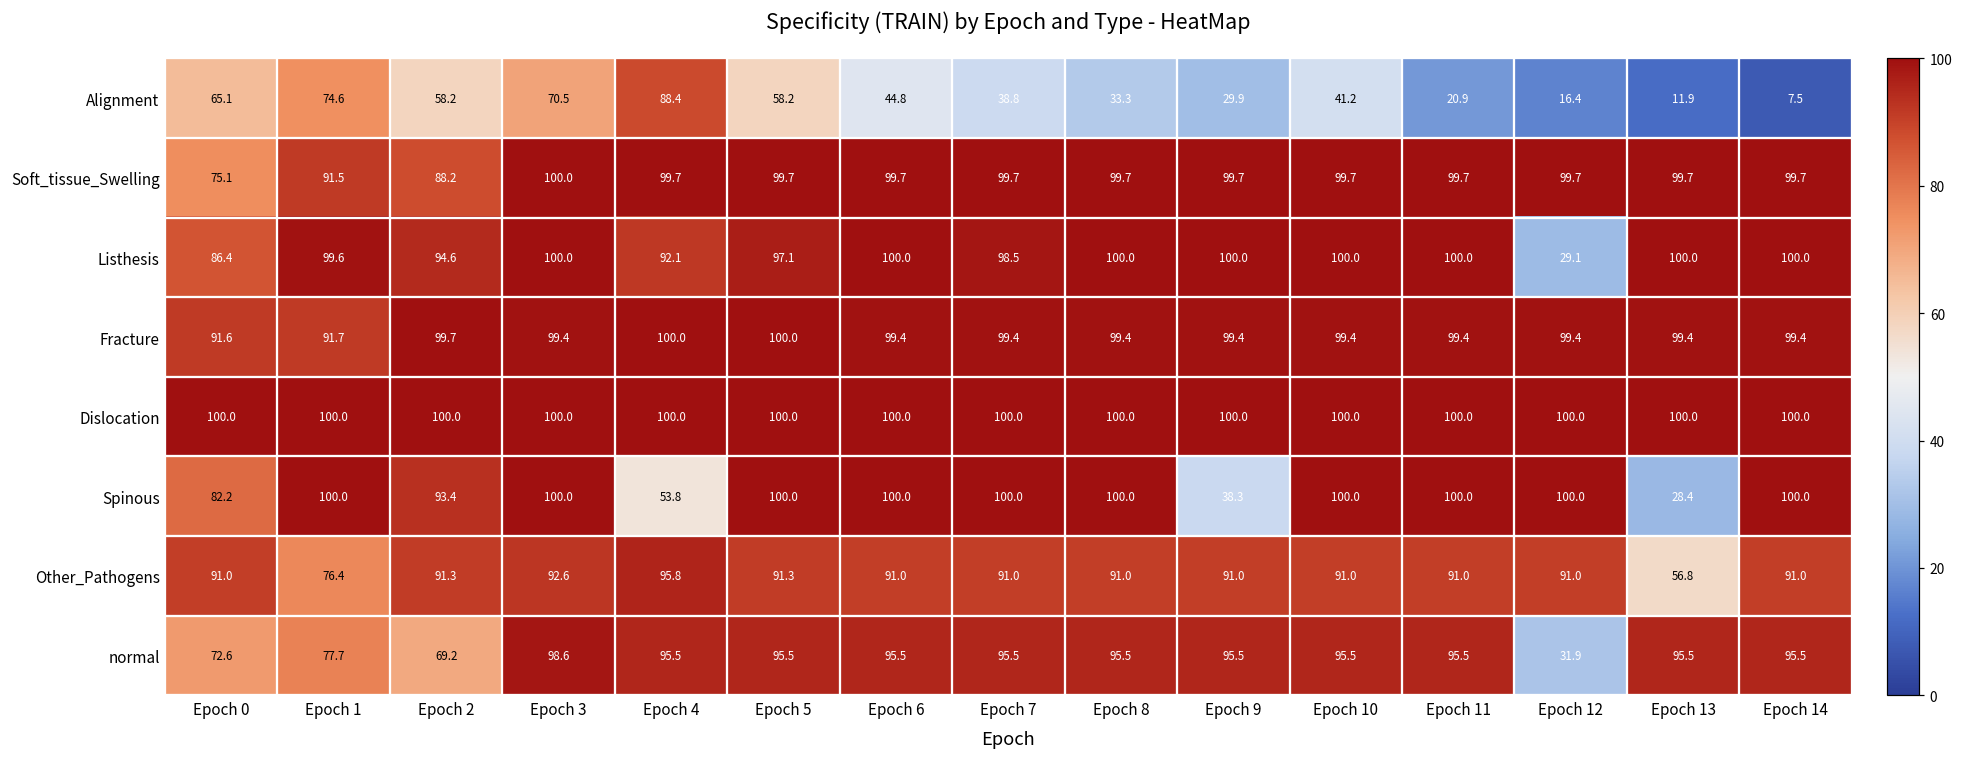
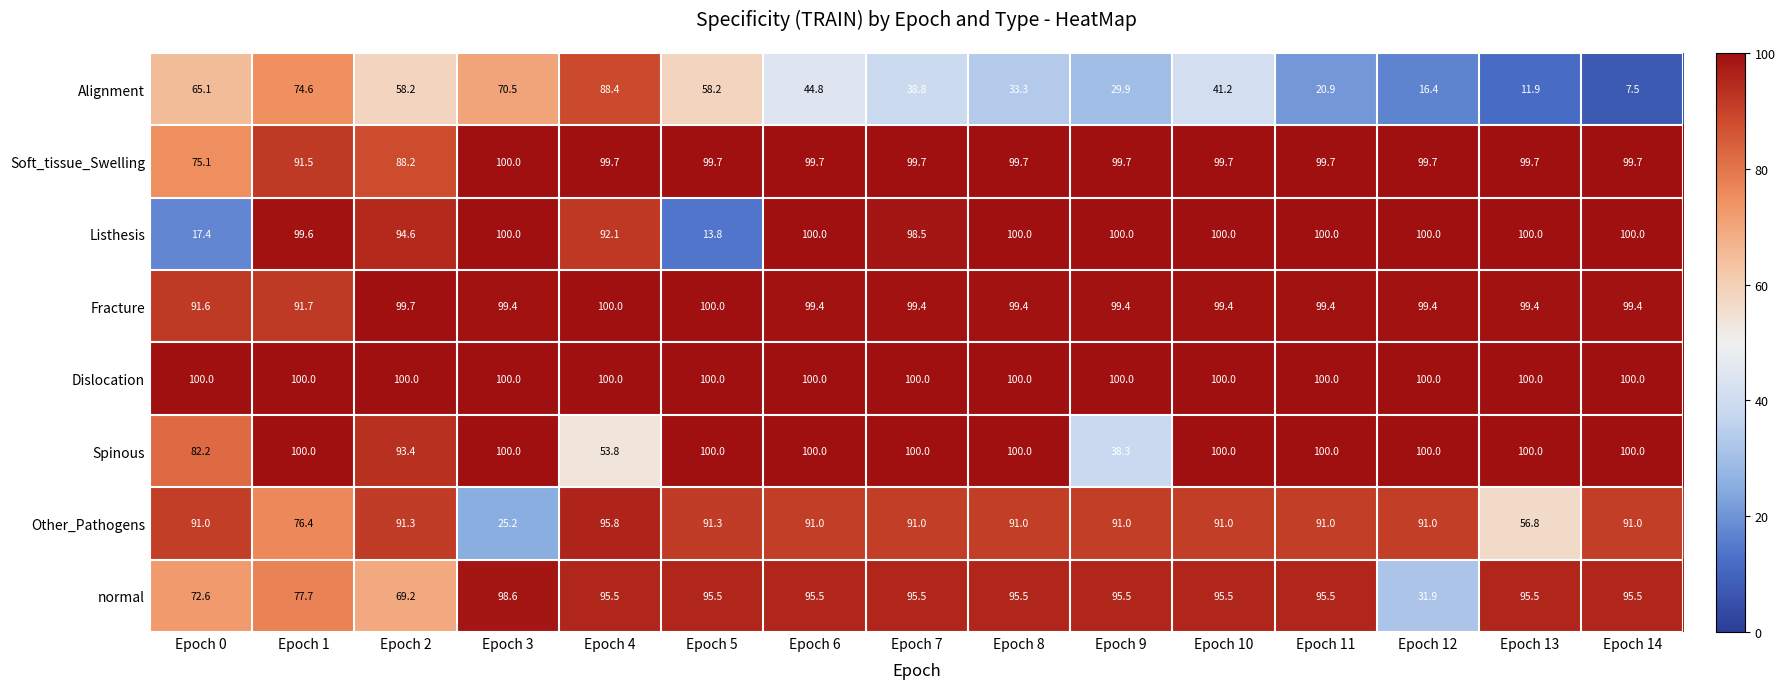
  {
    "Alignment": {
      "Epoch 0": 65.1,
      "Epoch 1": 74.6,
      "Epoch 2": 58.2,
      "Epoch 3": 70.5,
      "Epoch 4": 88.4,
      "Epoch 5": 58.2,
      "Epoch 6": 44.8,
      "Epoch 7": 38.8,
      "Epoch 8": 33.3,
      "Epoch 9": 29.9,
      "Epoch 10": 41.2,
      "Epoch 11": 20.9,
      "Epoch 12": 16.4,
      "Epoch 13": 11.9,
      "Epoch 14": 7.5
    },
    "Soft_tissue_Swelling": {
      "Epoch 0": 75.1,
      "Epoch 1": 91.5,
      "Epoch 2": 88.2,
      "Epoch 3": 100.0,
      "Epoch 4": 99.7,
      "Epoch 5": 99.7,
      "Epoch 6": 99.7,
      "Epoch 7": 99.7,
      "Epoch 8": 99.7,
      "Epoch 9": 99.7,
      "Epoch 10": 99.7,
      "Epoch 11": 99.7,
      "Epoch 12": 99.7,
      "Epoch 13": 99.7,
      "Epoch 14": 99.7
    },
    "Listhesis": {
-     "Epoch 0": 86.4,
+     "Epoch 0": 17.4,
      "Epoch 1": 99.6,
      "Epoch 2": 94.6,
      "Epoch 3": 100.0,
      "Epoch 4": 92.1,
-     "Epoch 5": 97.1,
+     "Epoch 5": 13.8,
      "Epoch 6": 100.0,
      "Epoch 7": 98.5,
      "Epoch 8": 100.0,
      "Epoch 9": 100.0,
      "Epoch 10": 100.0,
      "Epoch 11": 100.0,
-     "Epoch 12": 29.1,
+     "Epoch 12": 100.0,
      "Epoch 13": 100.0,
      "Epoch 14": 100.0
    },
    "Fracture": {
      "Epoch 0": 91.6,
      "Epoch 1": 91.7,
      "Epoch 2": 99.7,
      "Epoch 3": 99.4,
      "Epoch 4": 100.0,
      "Epoch 5": 100.0,
      "Epoch 6": 99.4,
      "Epoch 7": 99.4,
      "Epoch 8": 99.4,
      "Epoch 9": 99.4,
      "Epoch 10": 99.4,
      "Epoch 11": 99.4,
      "Epoch 12": 99.4,
      "Epoch 13": 99.4,
      "Epoch 14": 99.4
    },
    "Dislocation": {
      "Epoch 0": 100.0,
      "Epoch 1": 100.0,
      "Epoch 2": 100.0,
      "Epoch 3": 100.0,
      "Epoch 4": 100.0,
      "Epoch 5": 100.0,
      "Epoch 6": 100.0,
      "Epoch 7": 100.0,
      "Epoch 8": 100.0,
      "Epoch 9": 100.0,
      "Epoch 10": 100.0,
      "Epoch 11": 100.0,
      "Epoch 12": 100.0,
      "Epoch 13": 100.0,
      "Epoch 14": 100.0
    },
    "Spinous": {
      "Epoch 0": 82.2,
      "Epoch 1": 100.0,
      "Epoch 2": 93.4,
      "Epoch 3": 100.0,
      "Epoch 4": 53.8,
      "Epoch 5": 100.0,
      "Epoch 6": 100.0,
      "Epoch 7": 100.0,
      "Epoch 8": 100.0,
      "Epoch 9": 38.3,
      "Epoch 10": 100.0,
      "Epoch 11": 100.0,
      "Epoch 12": 100.0,
-     "Epoch 13": 28.4,
+     "Epoch 13": 100.0,
      "Epoch 14": 100.0
    },
    "Other_Pathogens": {
      "Epoch 0": 91.0,
      "Epoch 1": 76.4,
      "Epoch 2": 91.3,
-     "Epoch 3": 92.6,
+     "Epoch 3": 25.2,
      "Epoch 4": 95.8,
      "Epoch 5": 91.3,
      "Epoch 6": 91.0,
      "Epoch 7": 91.0,
      "Epoch 8": 91.0,
      "Epoch 9": 91.0,
      "Epoch 10": 91.0,
      "Epoch 11": 91.0,
      "Epoch 12": 91.0,
      "Epoch 13": 56.8,
      "Epoch 14": 91.0
    },
    "normal": {
      "Epoch 0": 72.6,
      "Epoch 1": 77.7,
      "Epoch 2": 69.2,
      "Epoch 3": 98.6,
      "Epoch 4": 95.5,
      "Epoch 5": 95.5,
      "Epoch 6": 95.5,
      "Epoch 7": 95.5,
      "Epoch 8": 95.5,
      "Epoch 9": 95.5,
      "Epoch 10": 95.5,
      "Epoch 11": 95.5,
      "Epoch 12": 31.9,
      "Epoch 13": 95.5,
      "Epoch 14": 95.5
    }
  }
